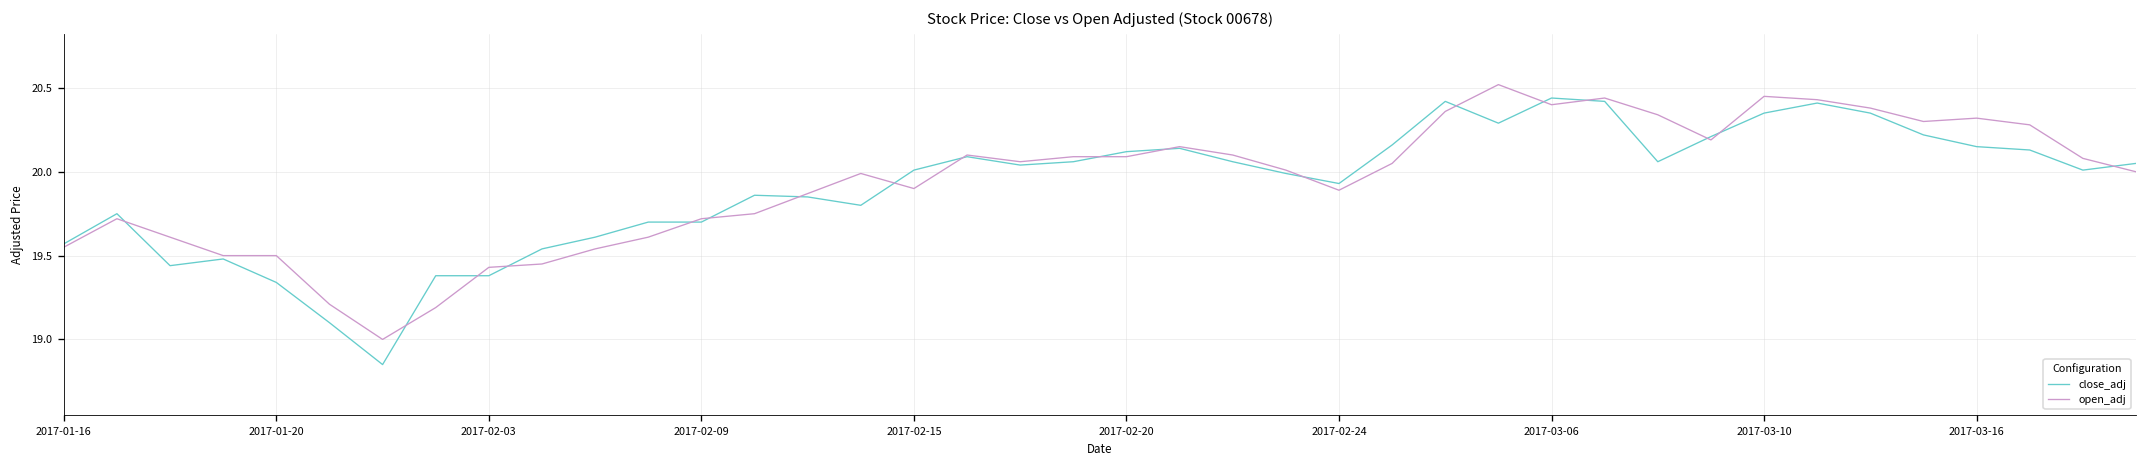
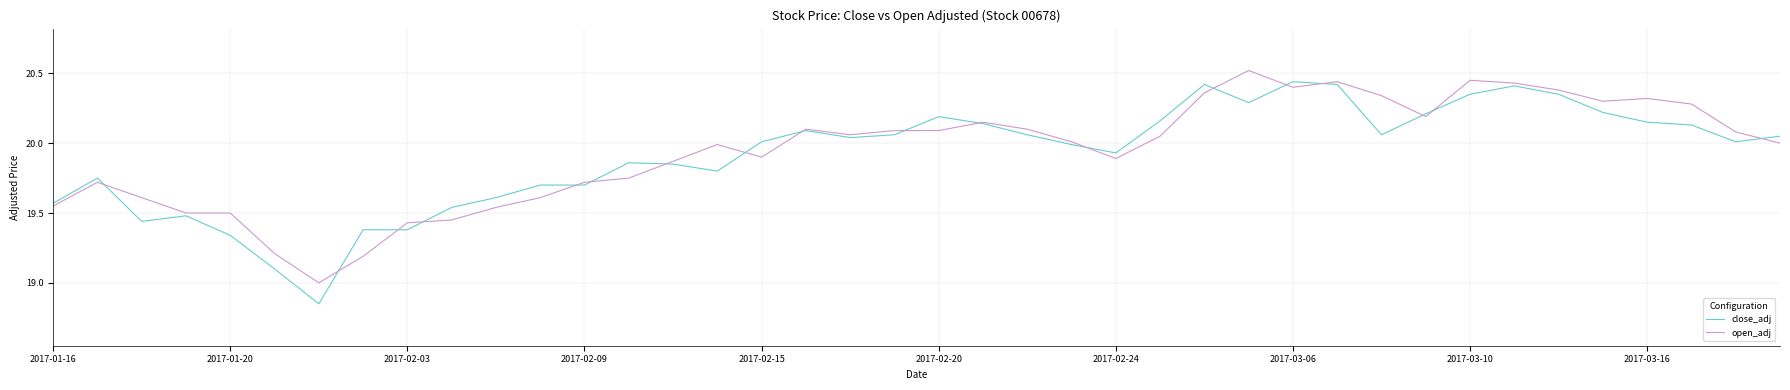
  {
    "close_adj": {
      "2017-01-16": 19.57,
      "2017-01-20": 19.34,
      "2017-02-03": 19.38,
      "2017-02-09": 19.70,
      "2017-02-15": 20.01,
-     "2017-02-20": 20.12,
+     "2017-02-20": 20.19,
      "2017-02-24": 19.93,
      "2017-03-06": 20.44,
      "2017-03-10": 20.35,
      "2017-03-16": 20.15
    },
    "open_adj": {
      "2017-01-16": 19.55,
      "2017-01-20": 19.50,
      "2017-02-03": 19.43,
      "2017-02-09": 19.72,
      "2017-02-15": 19.90,
      "2017-02-20": 20.09,
      "2017-02-24": 19.89,
      "2017-03-06": 20.40,
      "2017-03-10": 20.45,
      "2017-03-16": 20.32
    }
  }
